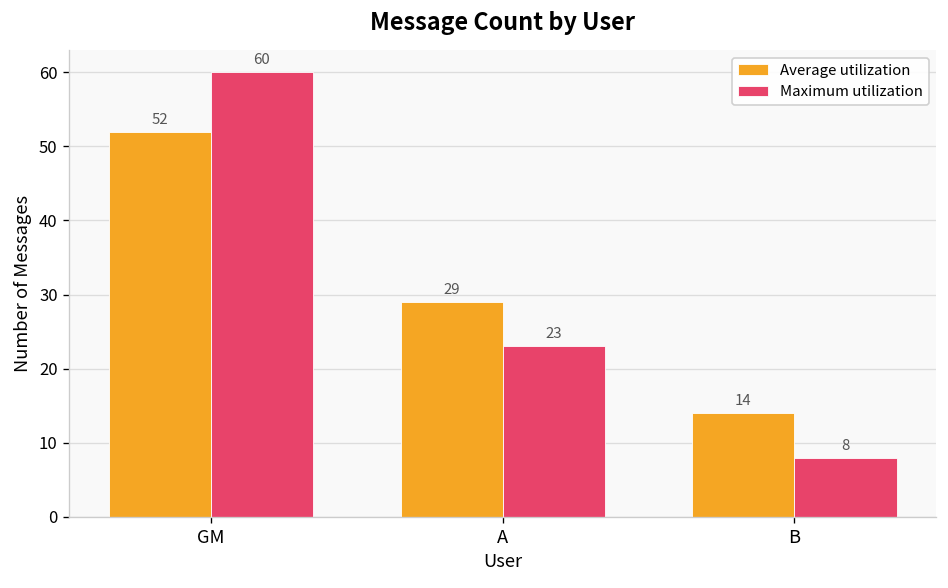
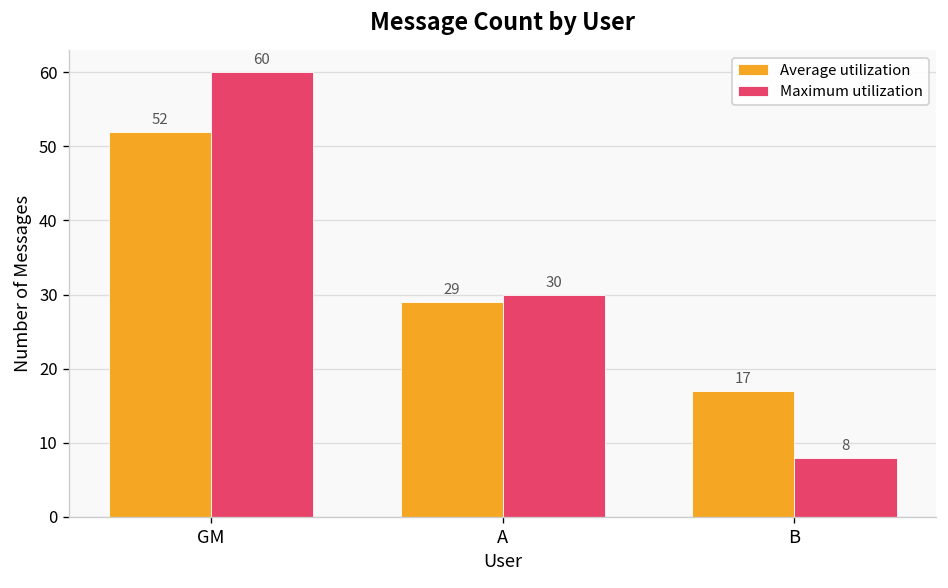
  {
    "Average utilization": {
      "GM": 52,
      "A": 29,
-     "B": 14
+     "B": 17
    },
    "Maximum utilization": {
      "GM": 60,
-     "A": 23,
+     "A": 30,
      "B": 8
    }
  }
